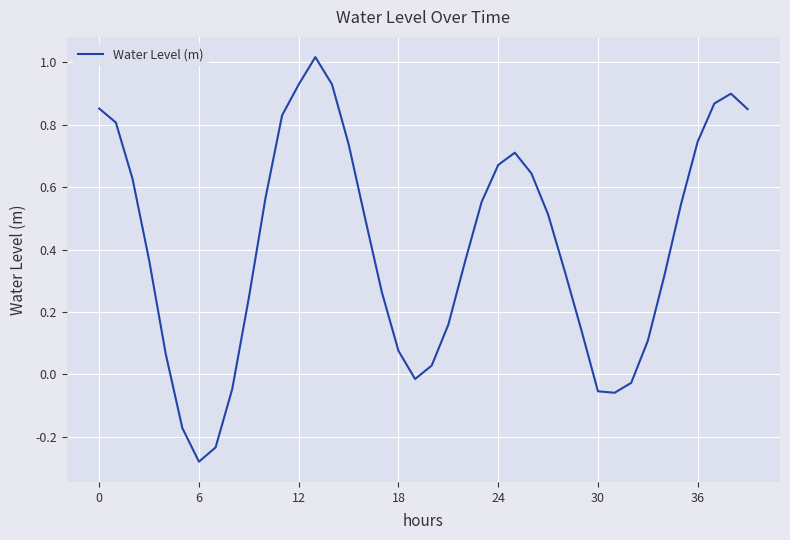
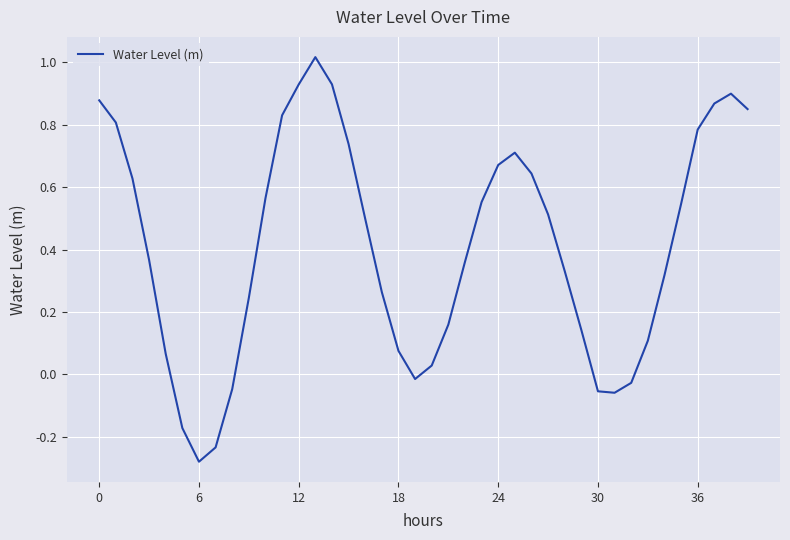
  {
-   "0": 0.85,
+   "0": 0.88,
    "6": -0.28,
    "12": 0.93,
    "18": 0.08,
    "24": 0.67,
    "30": -0.05,
-   "36": 0.75
+   "36": 0.78
  }
